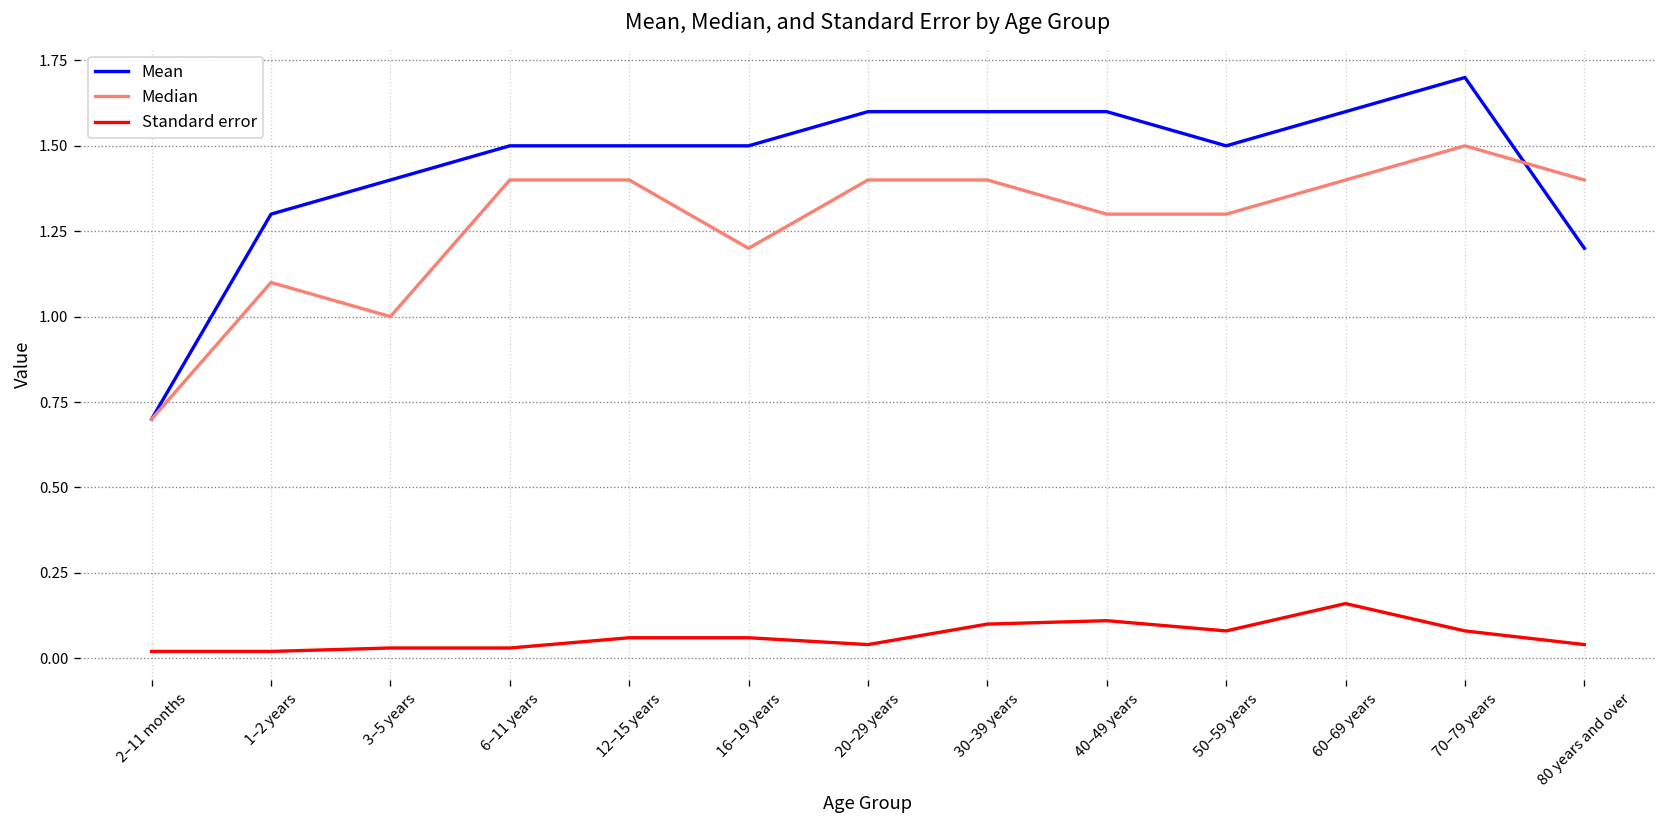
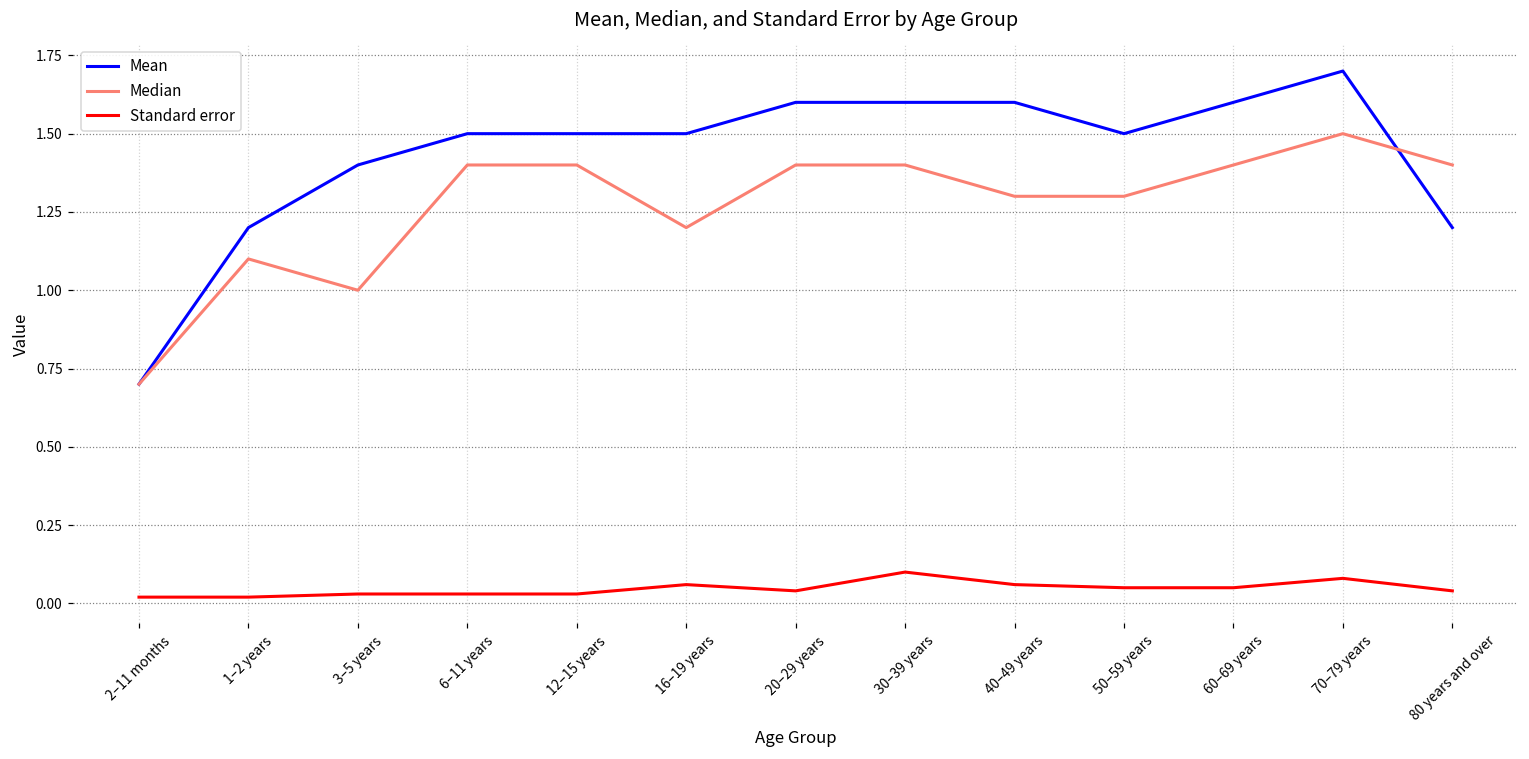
  {
    "Mean": {
-     "1–2 years": 1.3,
+     "1–2 years": 1.2,
      "3–5 years": 1.4,
      "6–11 years": 1.5,
      "12–15 years": 1.5,
      "16–19 years": 1.5,
      "20–29 years": 1.6,
      "30–39 years": 1.6,
      "40–49 years": 1.6,
      "50–59 years": 1.5,
      "60–69 years": 1.6,
      "70–79 years": 1.7,
      "80 years and over": 1.2
    },
    "Median": {
      "1–2 years": 1.10,
      "3–5 years": 1.00,
      "6–11 years": 1.40,
      "12–15 years": 1.40,
      "16–19 years": 1.20,
      "20–29 years": 1.40,
      "30–39 years": 1.40,
      "40–49 years": 1.30,
      "50–59 years": 1.30,
      "60–69 years": 1.40,
      "70–79 years": 1.50,
      "80 years and over": 1.40
    },
    "Standard error": {
      "2–11 months": 0.02,
      "1–2 years": 0.02,
      "3–5 years": 0.03,
      "6–11 years": 0.03,
-     "12–15 years": 0.06,
+     "12–15 years": 0.03,
      "16–19 years": 0.06,
      "20–29 years": 0.04,
      "30–39 years": 0.10,
-     "40–49 years": 0.11,
-     "50–59 years": 0.08,
-     "60–69 years": 0.16,
+     "40–49 years": 0.06,
+     "50–59 years": 0.05,
+     "60–69 years": 0.05,
      "70–79 years": 0.08,
      "80 years and over": 0.04
    }
  }
